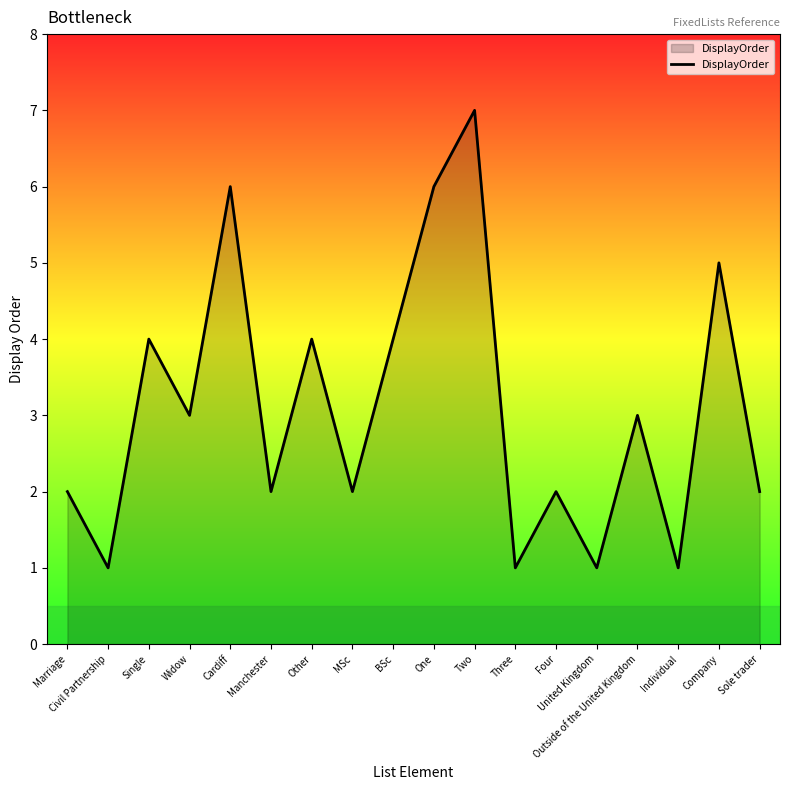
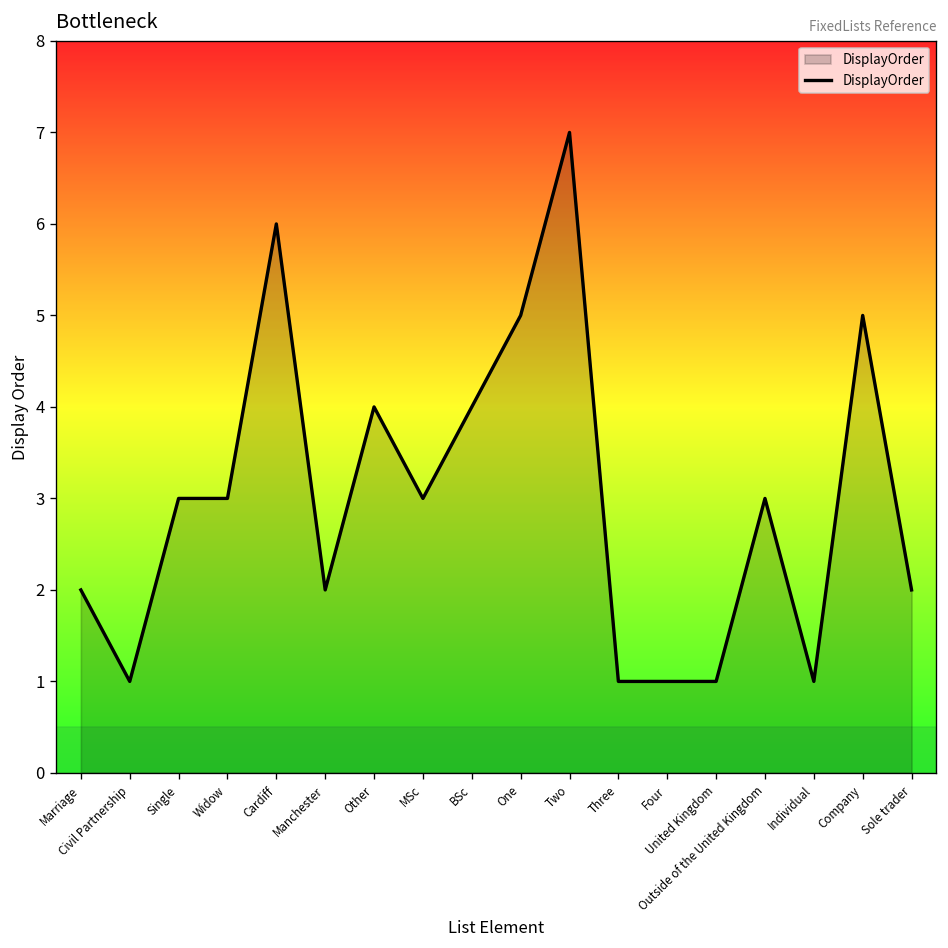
  {
    "Marriage": 2,
    "Civil Partnership": 1,
-   "Single": 4,
+   "Single": 3,
    "Widow": 3,
    "Cardiff": 6,
    "Manchester": 2,
    "Other": 4,
-   "MSc": 2,
+   "MSc": 3,
    "BSc": 4,
-   "One": 6,
+   "One": 5,
    "Two": 7,
    "Three": 1,
-   "Four": 2,
+   "Four": 1,
    "United Kingdom": 1,
    "Outside of the United Kingdom": 3,
    "Individual": 1,
    "Company": 5,
    "Sole trader": 2
  }
